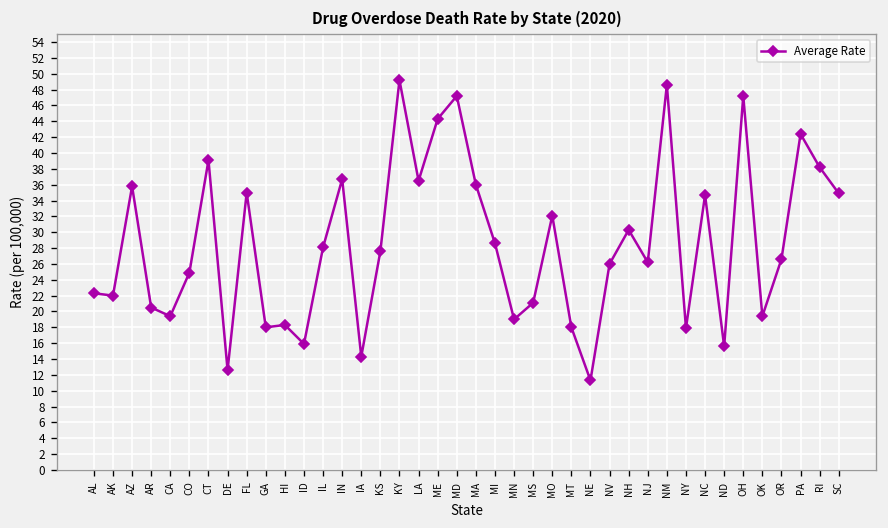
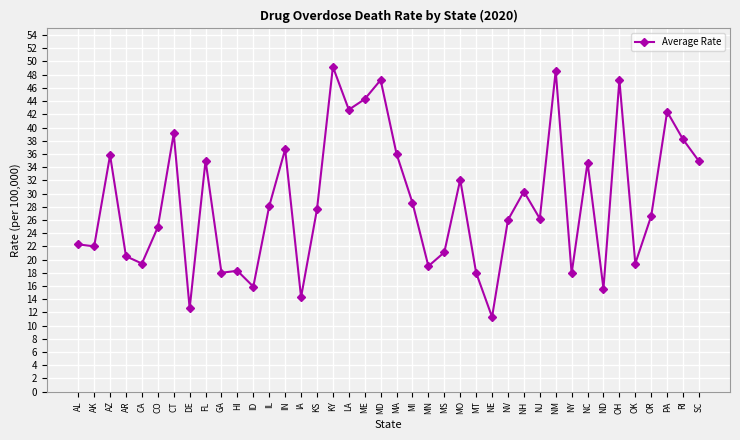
  {
    "AL": 22,
    "AK": 22,
    "AZ": 36,
    "AR": 21,
    "CA": 19,
    "CO": 25,
    "CT": 39,
    "DE": 13,
    "FL": 35,
    "GA": 18,
    "HI": 18,
    "ID": 16,
    "IL": 28,
    "IN": 37,
    "IA": 14,
    "KS": 28,
    "KY": 49,
-   "LA": 37,
+   "LA": 43,
    "ME": 44,
    "MD": 47,
    "MA": 36,
    "MI": 29,
    "MN": 19,
    "MS": 21,
    "MO": 32,
    "MT": 18,
    "NE": 11,
    "NV": 26,
    "NH": 30,
    "NJ": 26,
    "NM": 49,
    "NY": 18,
    "NC": 35,
    "ND": 16,
    "OH": 47,
    "OK": 19,
    "OR": 27,
    "PA": 42,
    "RI": 38,
    "SC": 35
  }
